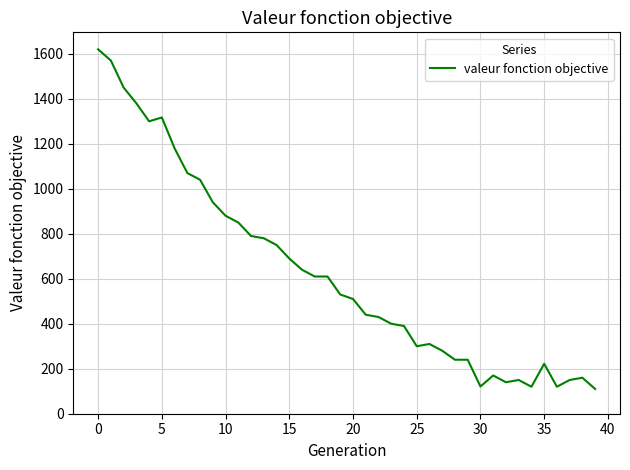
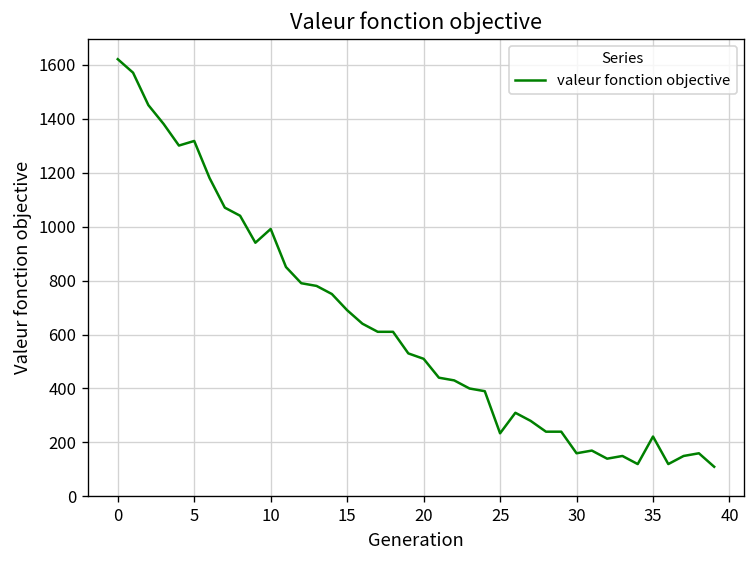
  {
    "0": 1620,
    "5": 1320,
-   "10": 880,
+   "10": 990,
    "15": 690,
    "20": 510,
-   "25": 300,
-   "30": 120,
+   "25": 230,
+   "30": 160,
    "35": 220
  }
